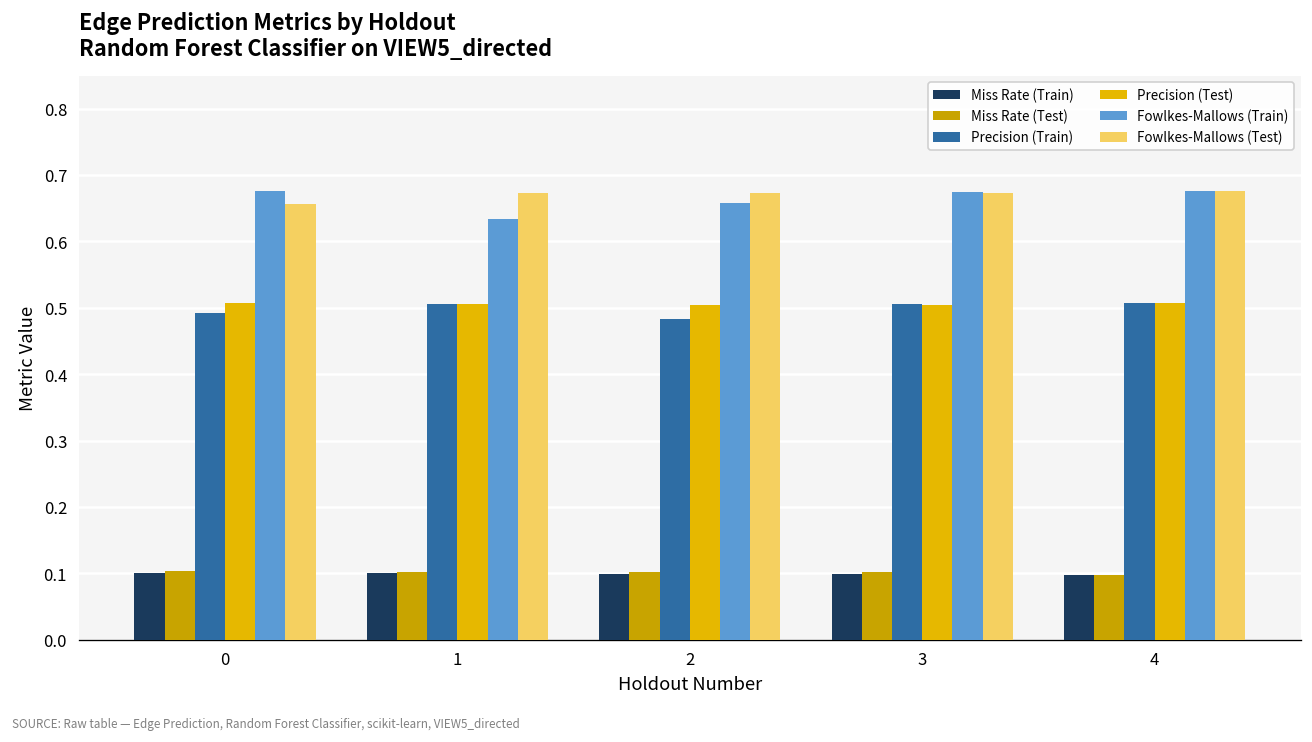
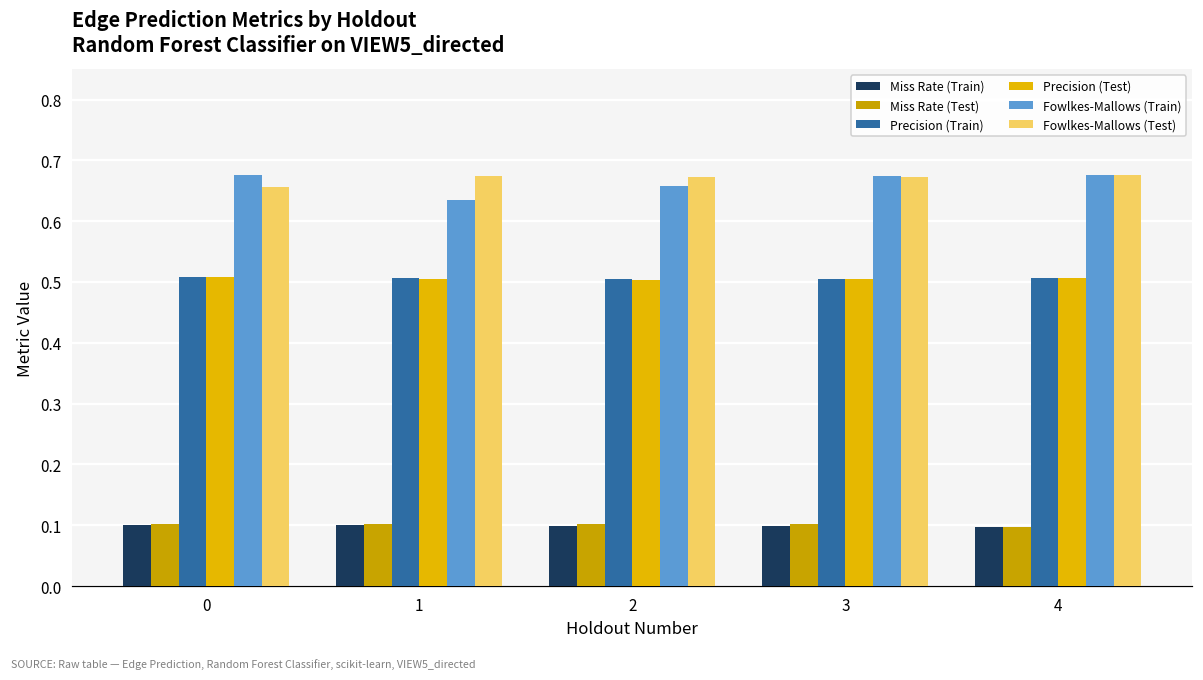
  {
    "Miss Rate (Train)": {
      "0": 0.10,
      "1": 0.10,
      "2": 0.10,
      "3": 0.10,
      "4": 0.10
    },
    "Precision (Train)": {
-     "0": 0.49,
+     "0": 0.51,
      "1": 0.51,
-     "2": 0.48,
+     "2": 0.51,
      "3": 0.51,
      "4": 0.51
    },
    "Fowlkes-Mallows (Train)": {
      "0": 0.68,
      "1": 0.63,
      "2": 0.66,
      "3": 0.67,
      "4": 0.68
    },
    "Fowlkes-Mallows (Test)": {
      "0": 0.66,
      "1": 0.67,
      "2": 0.67,
      "3": 0.67,
      "4": 0.68
    }
  }
